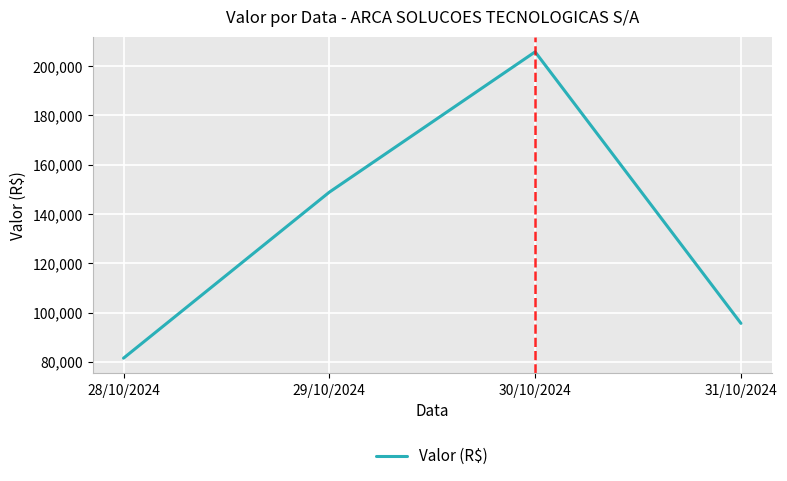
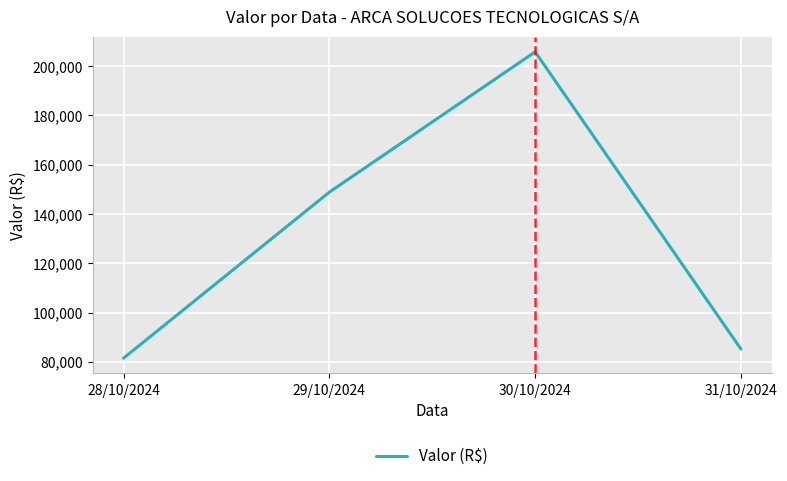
  {
    "28/10/2024": "82,000",
    "29/10/2024": "149,000",
    "30/10/2024": "206,000",
-   "31/10/2024": "96,000"
+   "31/10/2024": "85,000"
  }
